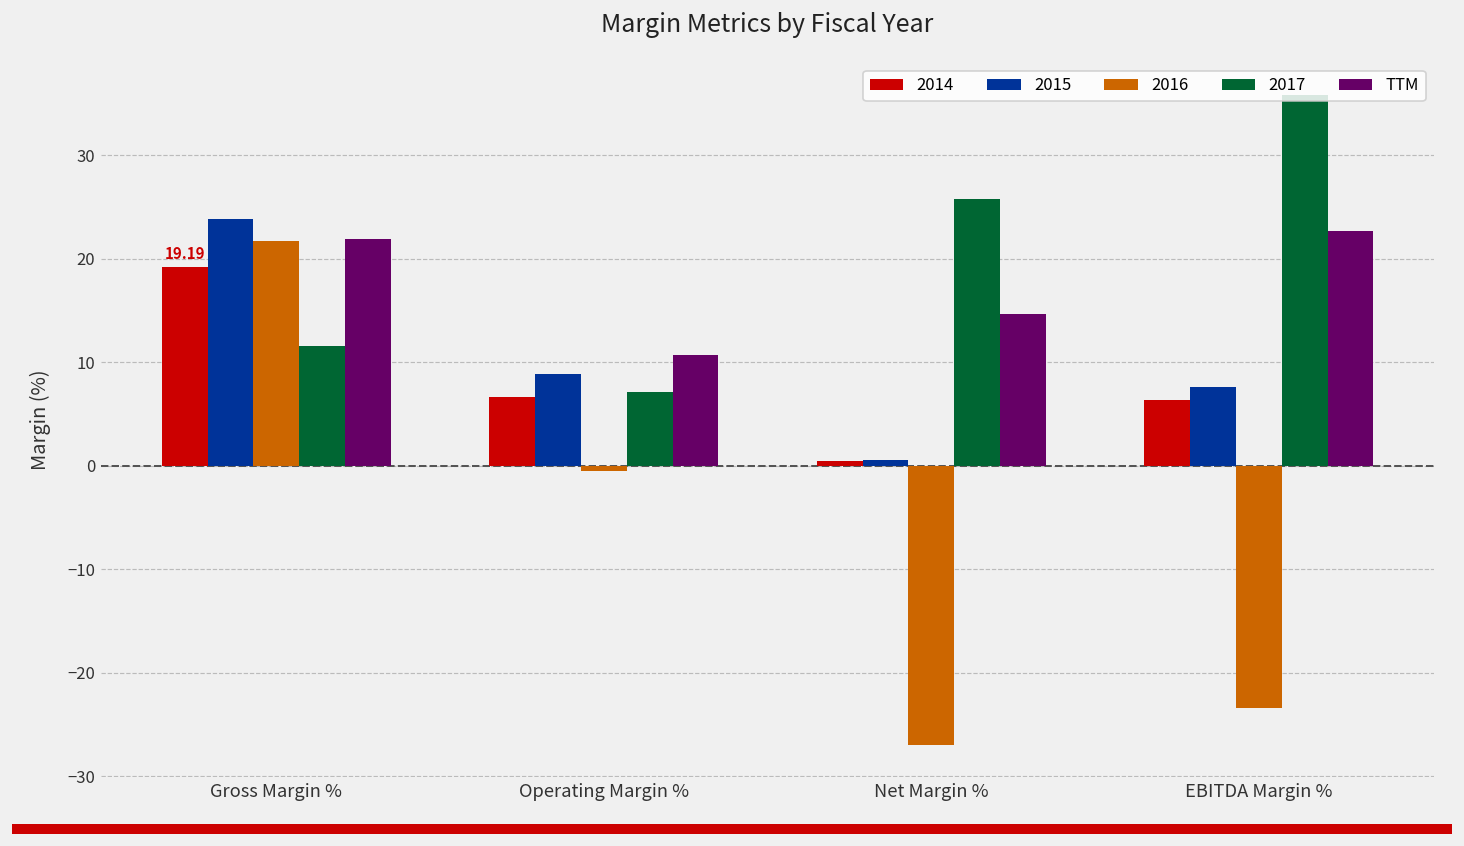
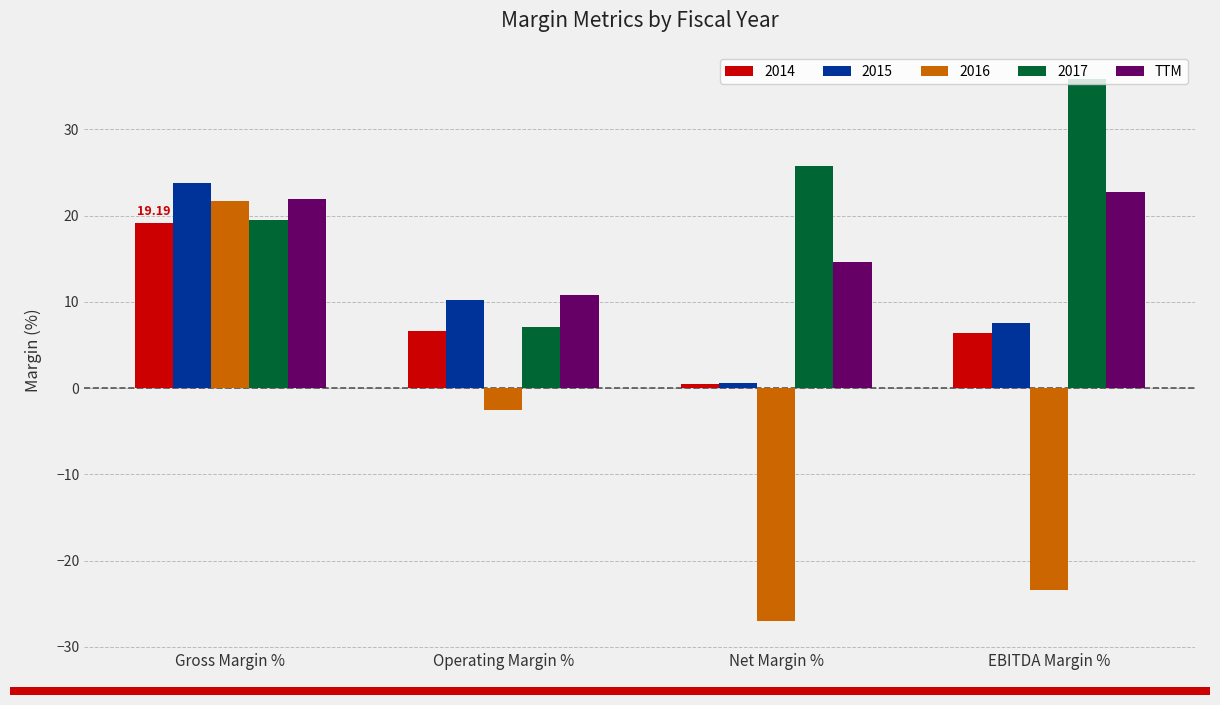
  {
    "2014": {
      "Gross Margin %": 19.19
    },
    "2015": {
      "Gross Margin %": 24,
-     "Operating Margin %": 9,
+     "Operating Margin %": 10,
      "Net Margin %": 1,
      "EBITDA Margin %": 8
    },
    "2016": {
      "Gross Margin %": 22,
-     "Operating Margin %": 0,
+     "Operating Margin %": -3,
      "Net Margin %": -27,
      "EBITDA Margin %": -23
    },
    "2017": {
-     "Gross Margin %": 12,
+     "Gross Margin %": 19,
      "Operating Margin %": 7,
      "Net Margin %": 26
    },
    "TTM": {
      "Gross Margin %": 22,
      "Operating Margin %": 11,
      "Net Margin %": 15,
      "EBITDA Margin %": 23
    }
  }
